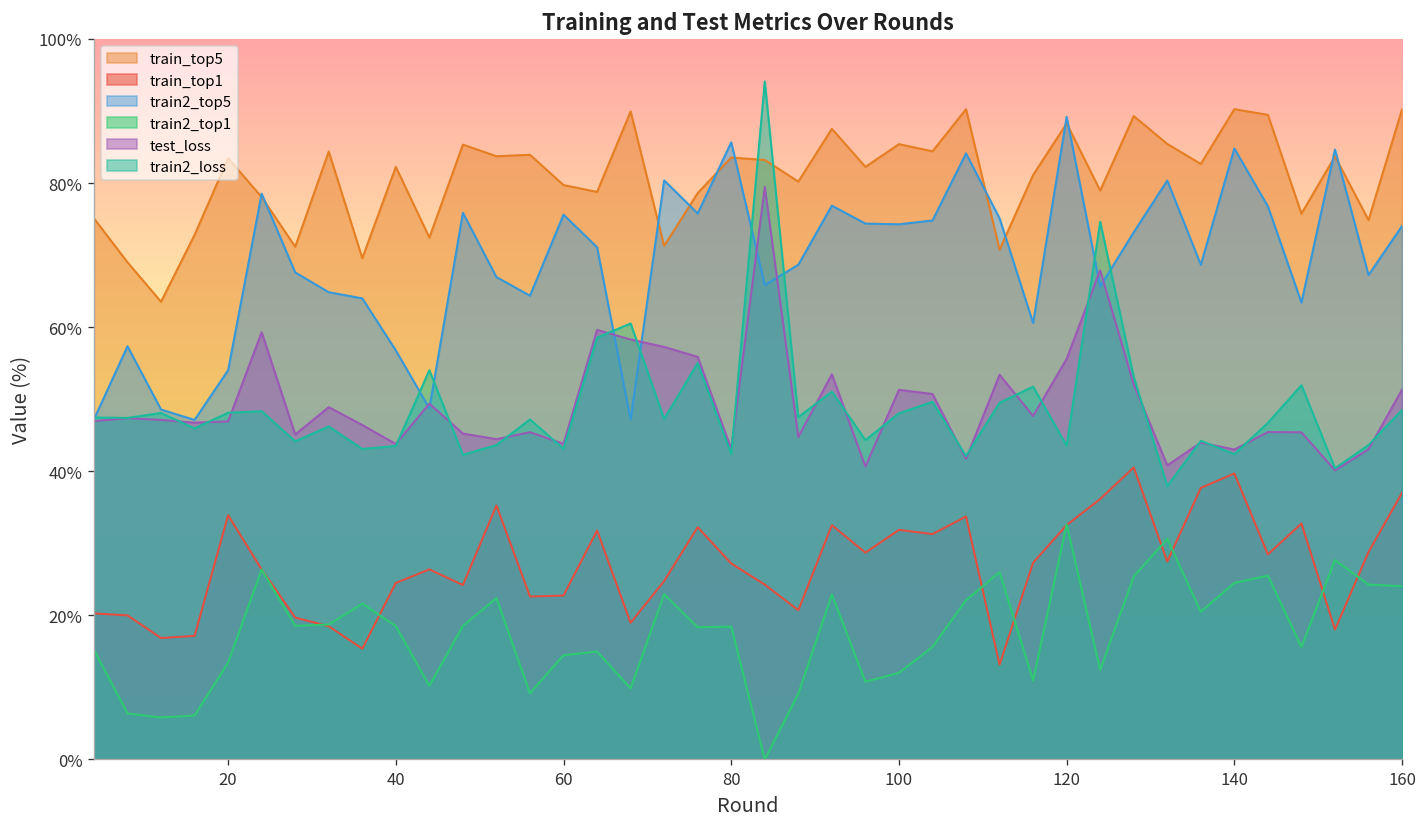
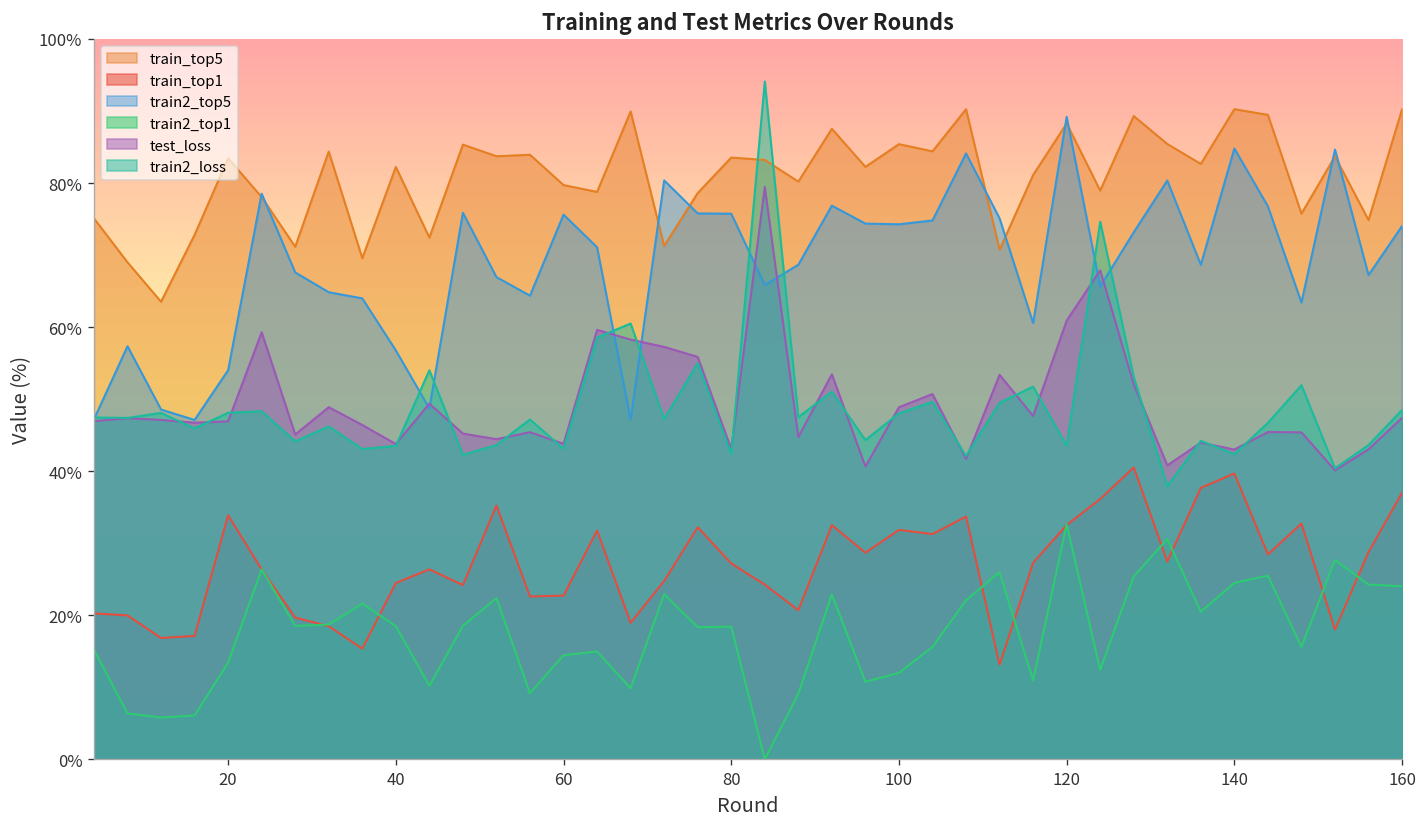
  {
    "train2_top5": {
      "20": "54%",
      "40": "57%",
      "60": "76%",
-     "80": "86%",
+     "80": "76%",
      "100": "74%",
      "120": "89%",
      "140": "85%",
      "160": "74%"
    },
    "test_loss": {
      "20": "47%",
      "60": "44%",
      "80": "43%",
-     "100": "51%",
-     "120": "56%",
+     "100": "49%",
+     "120": "61%",
      "140": "43%",
-     "160": "51%"
+     "160": "47%"
    }
  }
